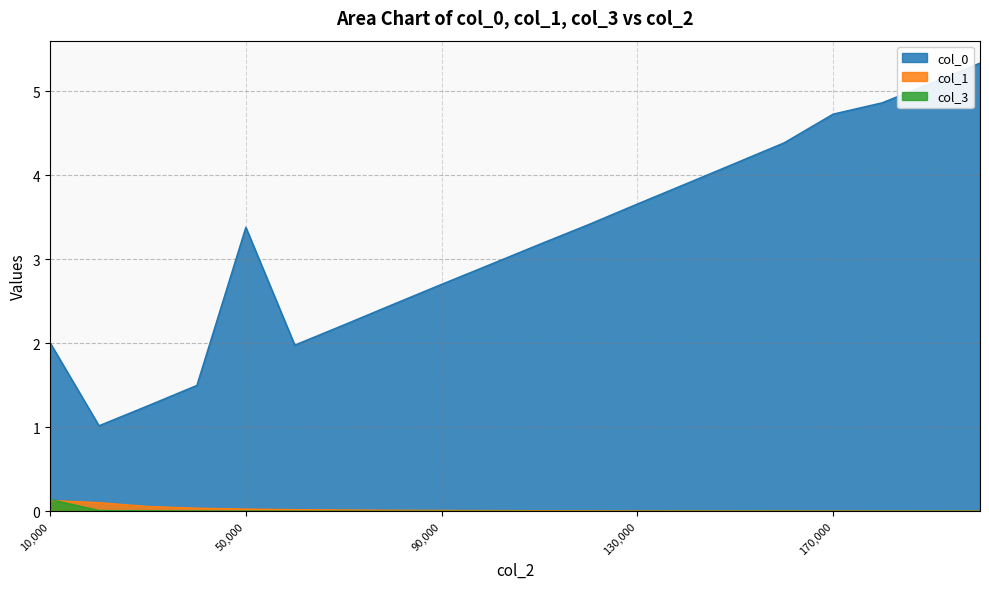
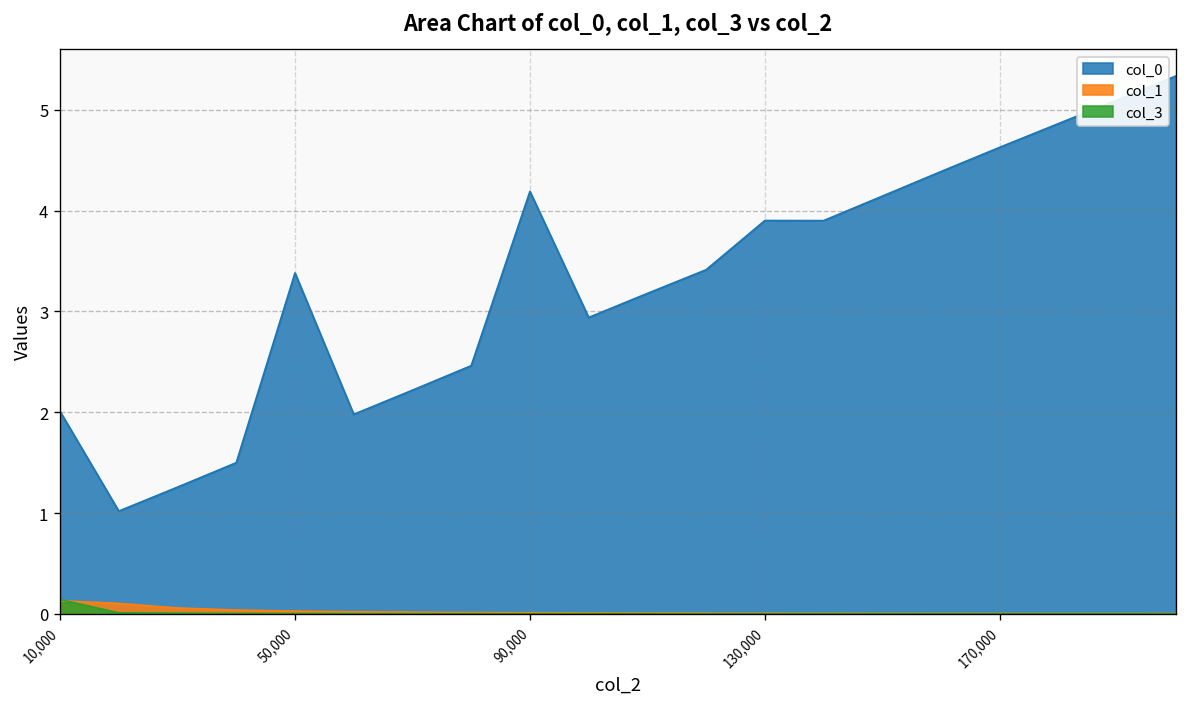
  {
    "col_0": {
      "10,000": 2.0,
      "50,000": 3.4,
-     "90,000": 2.7,
-     "130,000": 3.7,
-     "170,000": 4.7
+     "90,000": 4.2,
+     "130,000": 3.9,
+     "170,000": 4.6
    }
  }
